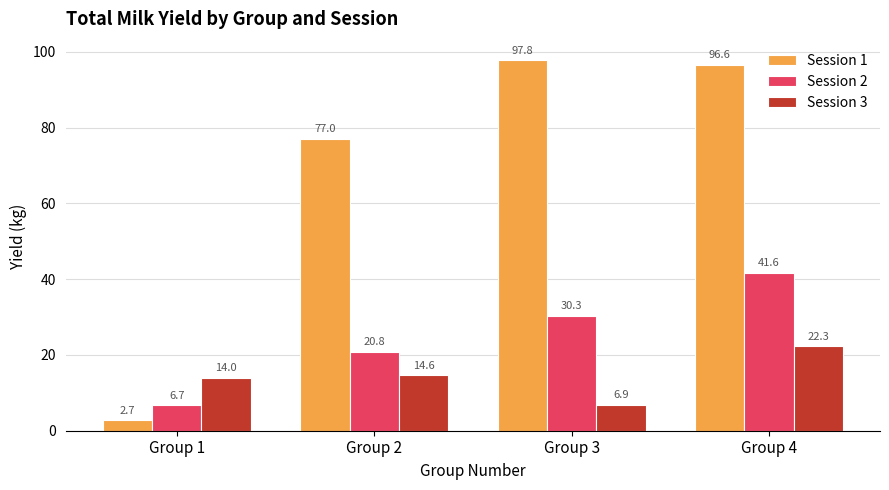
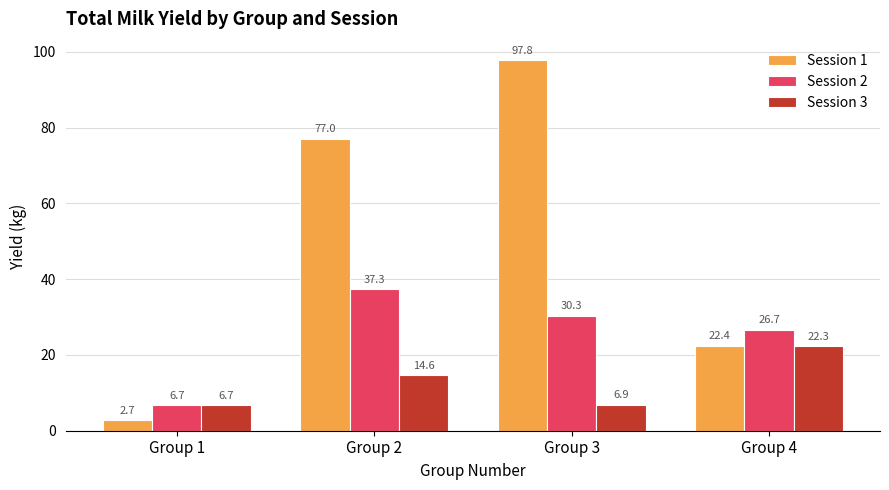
  {
    "Session 1": {
      "Group 1": 2.7,
      "Group 2": 77.0,
      "Group 3": 97.8,
-     "Group 4": 96.6
+     "Group 4": 22.4
    },
    "Session 2": {
      "Group 1": 6.7,
-     "Group 2": 20.8,
+     "Group 2": 37.3,
      "Group 3": 30.3,
-     "Group 4": 41.6
+     "Group 4": 26.7
    },
    "Session 3": {
-     "Group 1": 14.0,
+     "Group 1": 6.7,
      "Group 2": 14.6,
      "Group 3": 6.9,
      "Group 4": 22.3
    }
  }
